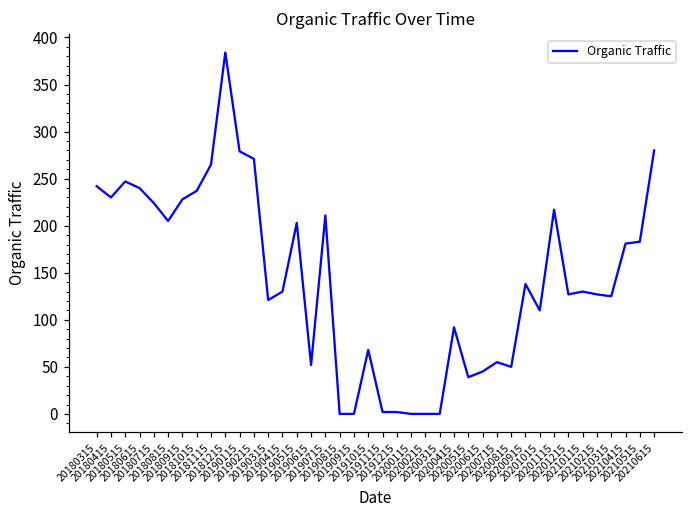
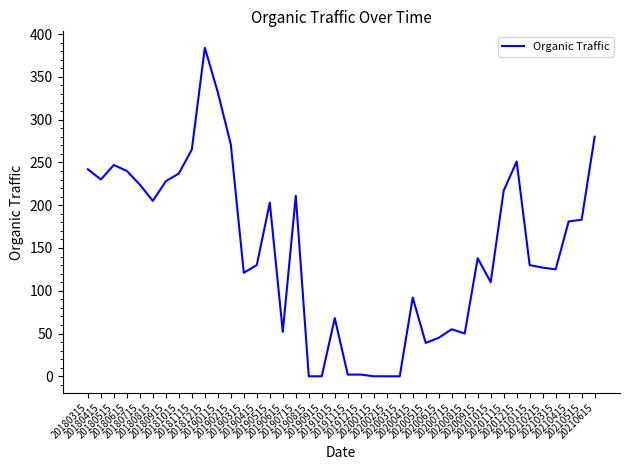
  {
    "20180315": 240,
    "20180415": 230,
    "20180515": 250,
    "20180615": 240,
    "20180715": 220,
    "20180815": 210,
    "20180915": 230,
    "20181015": 240,
    "20181115": 270,
    "20181215": 380,
-   "20190115": 280,
+   "20190115": 330,
    "20190215": 270,
    "20190315": 120,
    "20190415": 130,
    "20190515": 200,
    "20190615": 50,
    "20190715": 210,
    "20190815": 0,
    "20190915": 0,
    "20191015": 70,
    "20191115": 0,
    "20191215": 0,
    "20200115": 0,
    "20200215": 0,
    "20200315": 0,
    "20200415": 90,
    "20200515": 40,
    "20200615": 50,
    "20200715": 60,
    "20200815": 50,
    "20200915": 140,
    "20201015": 110,
    "20201115": 220,
-   "20201215": 130,
+   "20201215": 250,
    "20210115": 130,
    "20210215": 130,
    "20210315": 130,
    "20210415": 180,
    "20210515": 180,
    "20210615": 280
  }
